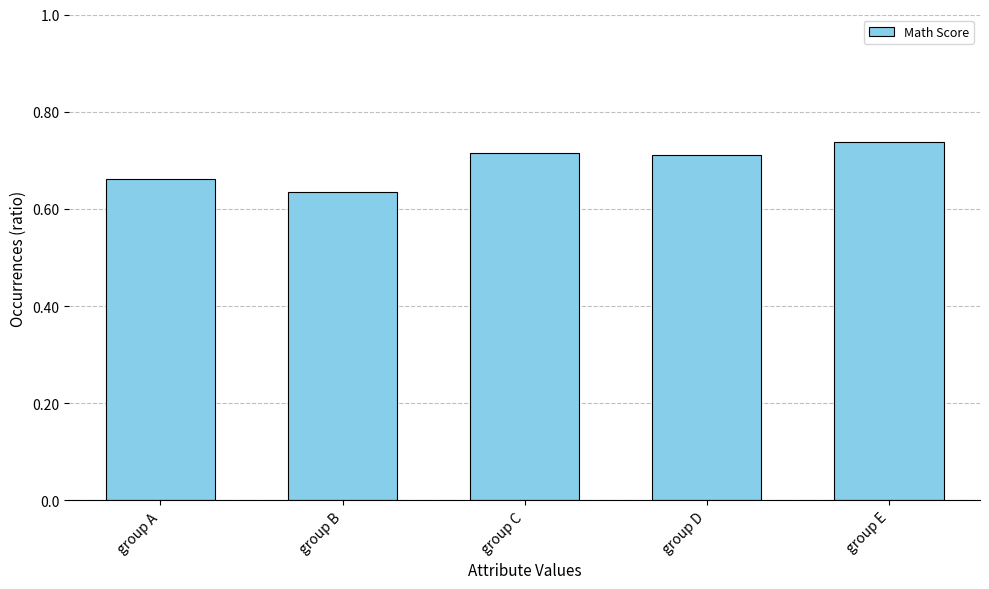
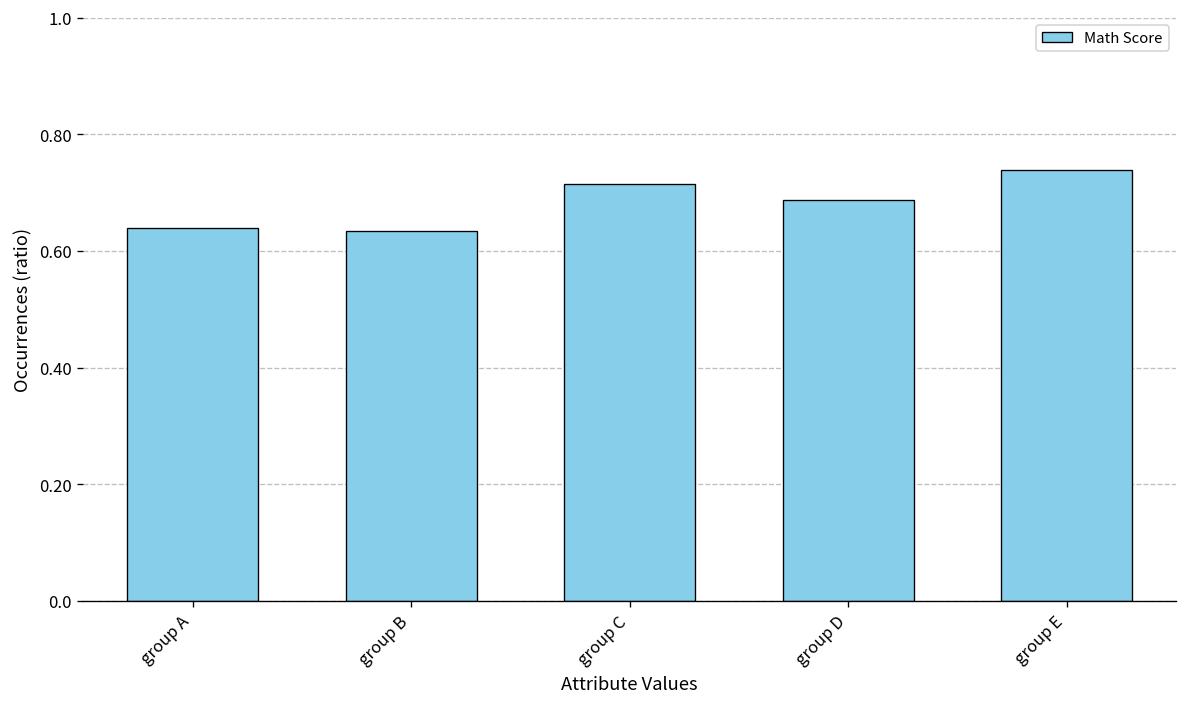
  {
-   "group A": 0.66,
+   "group A": 0.64,
    "group B": 0.63,
    "group C": 0.72,
-   "group D": 0.71,
+   "group D": 0.69,
    "group E": 0.74
  }
